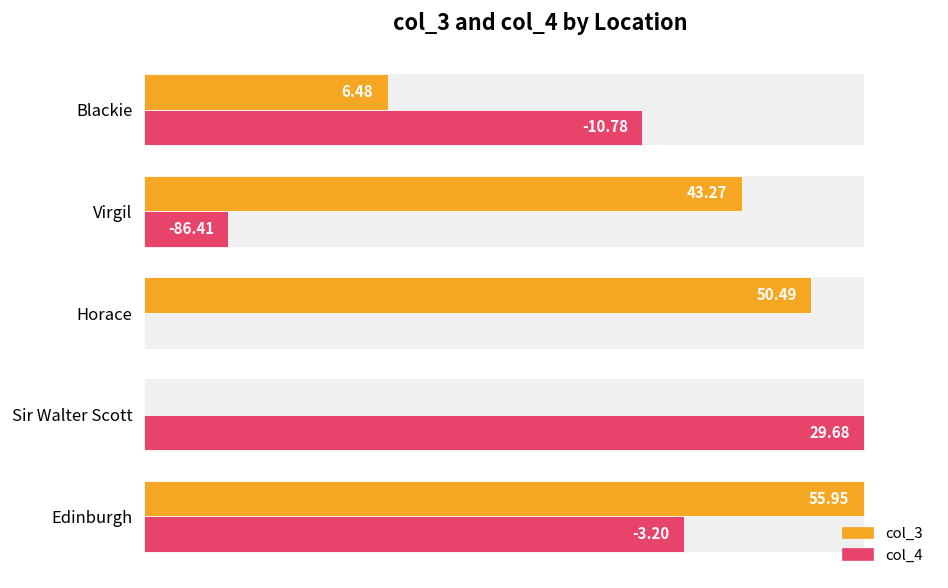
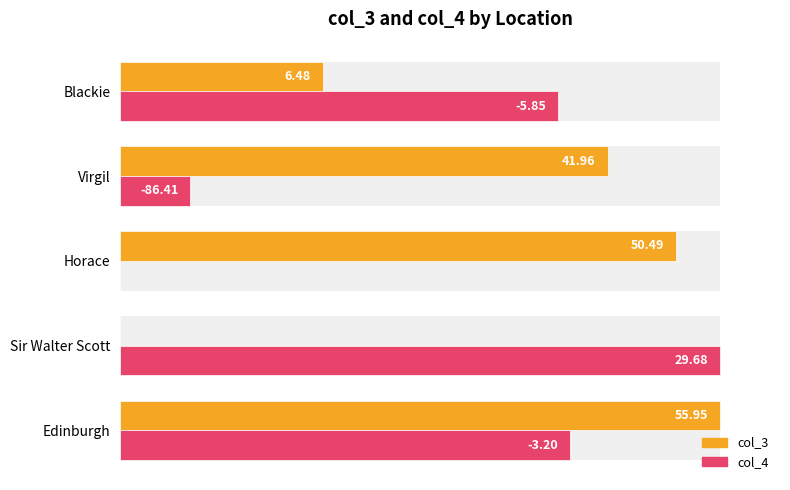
  {
    "col_3": {
-     "Virgil": 43.27
+     "Virgil": 41.96
    },
    "col_4": {
-     "Blackie": -10.78
+     "Blackie": -5.85
    }
  }
